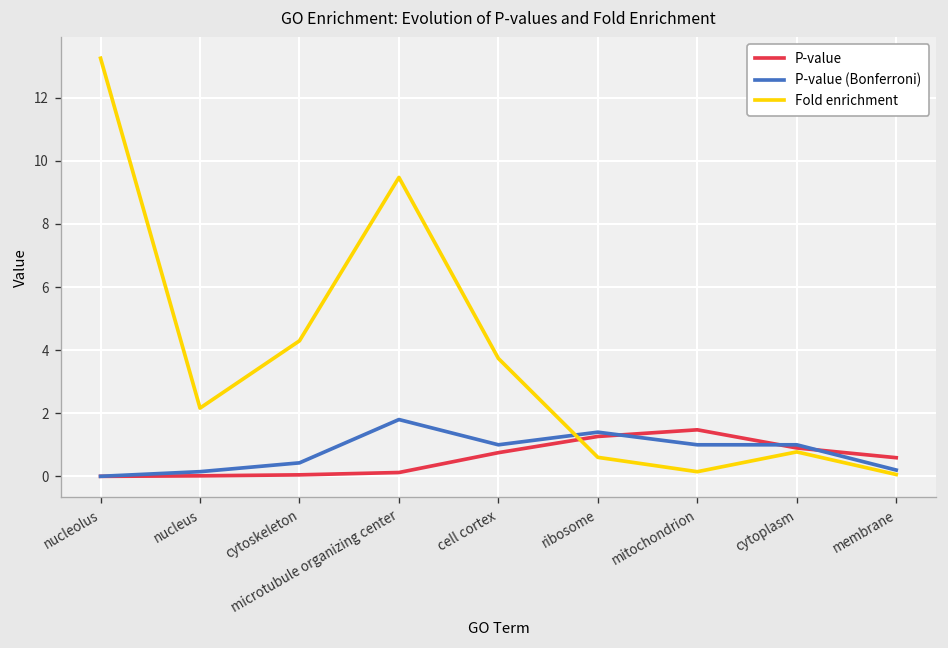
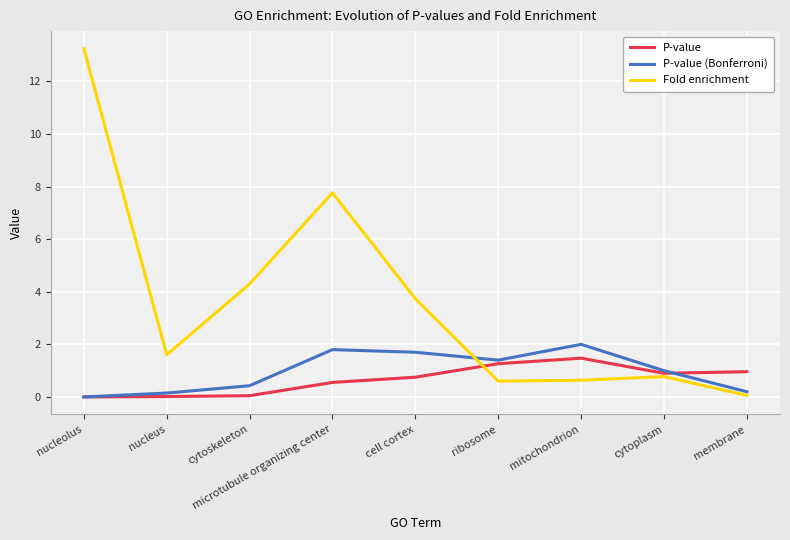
  {
    "P-value": {
      "nucleus": 0.0,
      "cytoskeleton": 0.0,
-     "microtubule organizing center": 0.1,
+     "microtubule organizing center": 0.6,
      "cell cortex": 0.8,
      "ribosome": 1.3,
      "mitochondrion": 1.5,
      "cytoplasm": 0.9,
-     "membrane": 0.6
+     "membrane": 1.0
    },
    "P-value (Bonferroni)": {
      "nucleus": 0.1,
      "cytoskeleton": 0.4,
      "microtubule organizing center": 1.8,
-     "cell cortex": 1.0,
+     "cell cortex": 1.7,
      "ribosome": 1.4,
-     "mitochondrion": 1,
+     "mitochondrion": 2,
      "cytoplasm": 1.0,
      "membrane": 0.2
    },
    "Fold enrichment": {
      "nucleolus": 13.3,
-     "nucleus": 2.2,
+     "nucleus": 1.6,
      "cytoskeleton": 4.3,
-     "microtubule organizing center": 9.5,
+     "microtubule organizing center": 7.8,
      "cell cortex": 3.7,
      "ribosome": 0.6,
-     "mitochondrion": 0.1,
+     "mitochondrion": 0.6,
      "cytoplasm": 0.8,
      "membrane": 0.1
    }
  }
